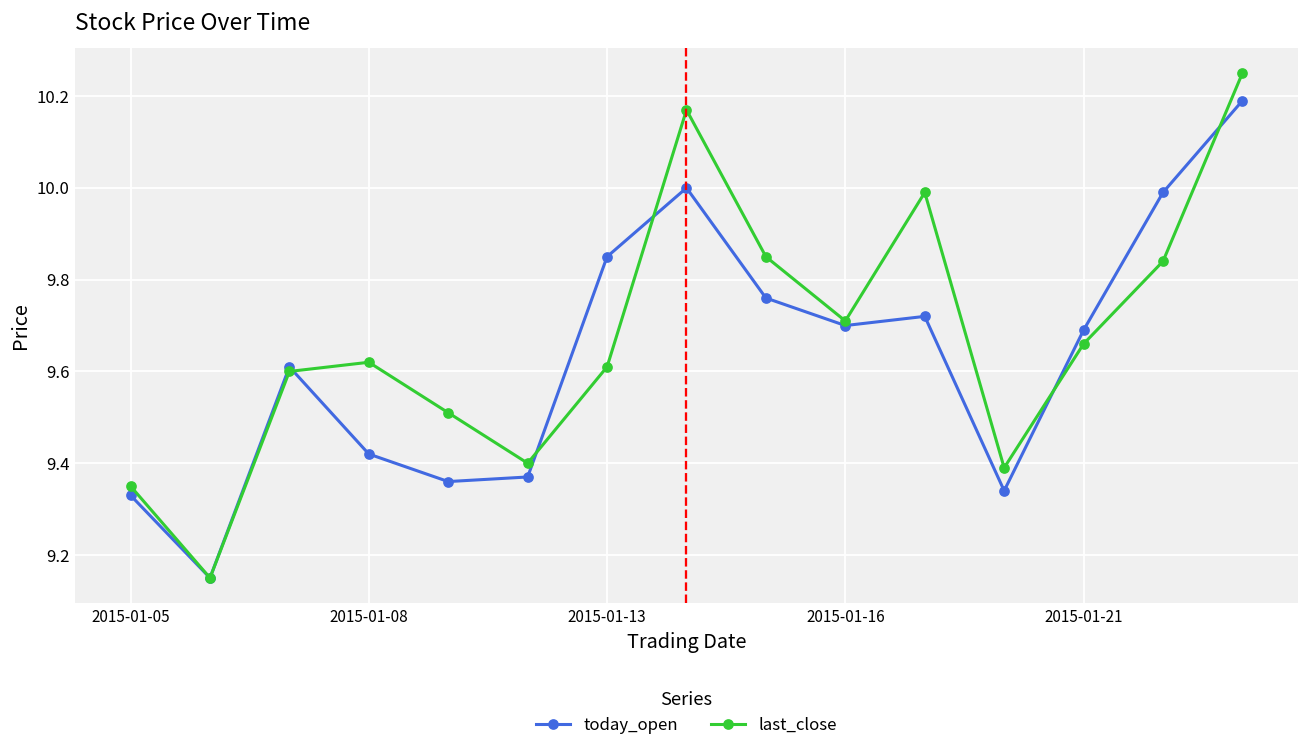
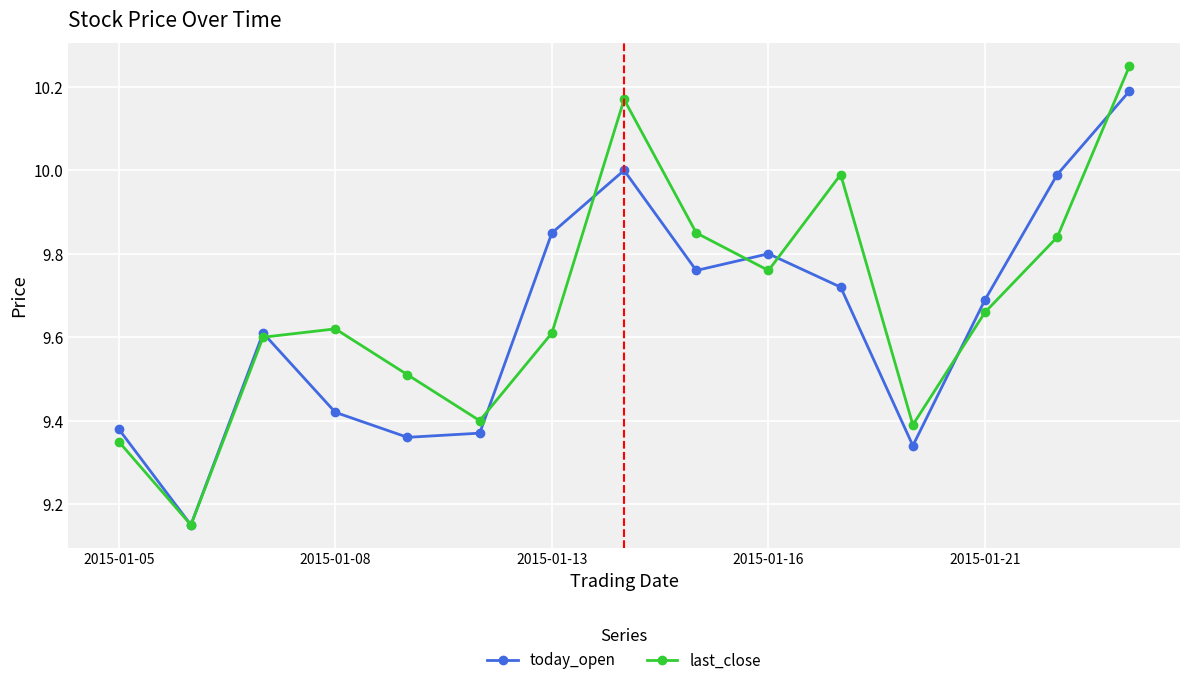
  {
    "today_open": {
-     "2015-01-05": 9.33,
+     "2015-01-05": 9.38,
      "2015-01-08": 9.42,
      "2015-01-13": 9.85,
-     "2015-01-16": 9.7,
+     "2015-01-16": 9.8,
      "2015-01-21": 9.69
    },
    "last_close": {
      "2015-01-05": 9.35,
      "2015-01-08": 9.62,
      "2015-01-13": 9.61,
-     "2015-01-16": 9.71,
+     "2015-01-16": 9.76,
      "2015-01-21": 9.66
    }
  }
